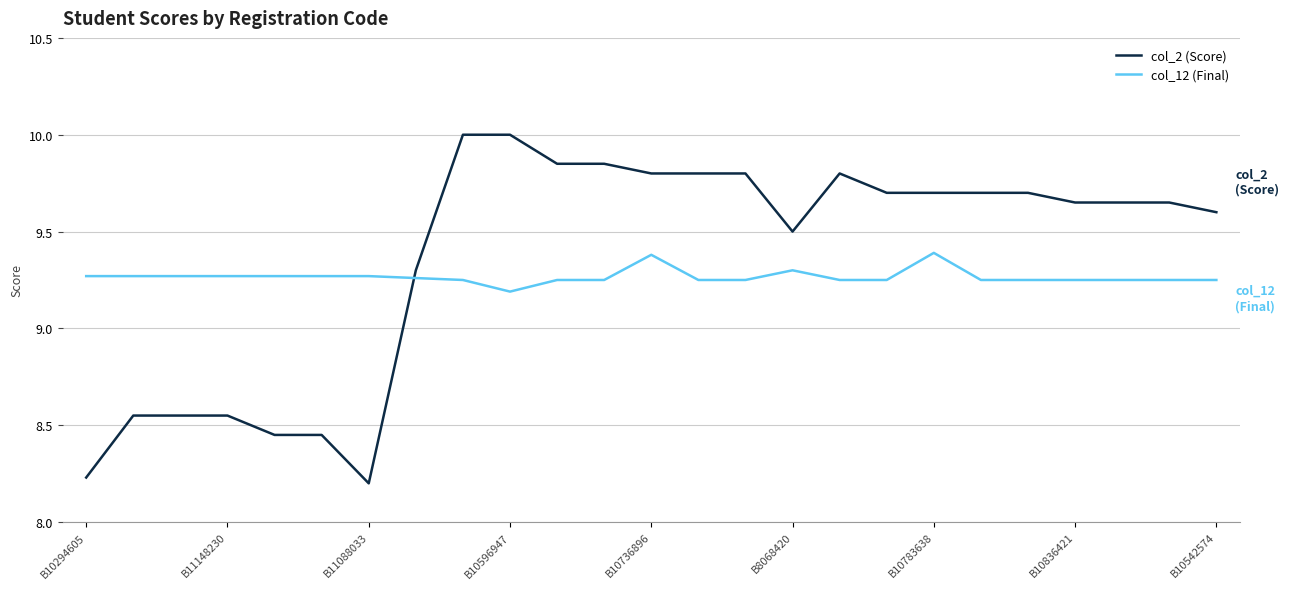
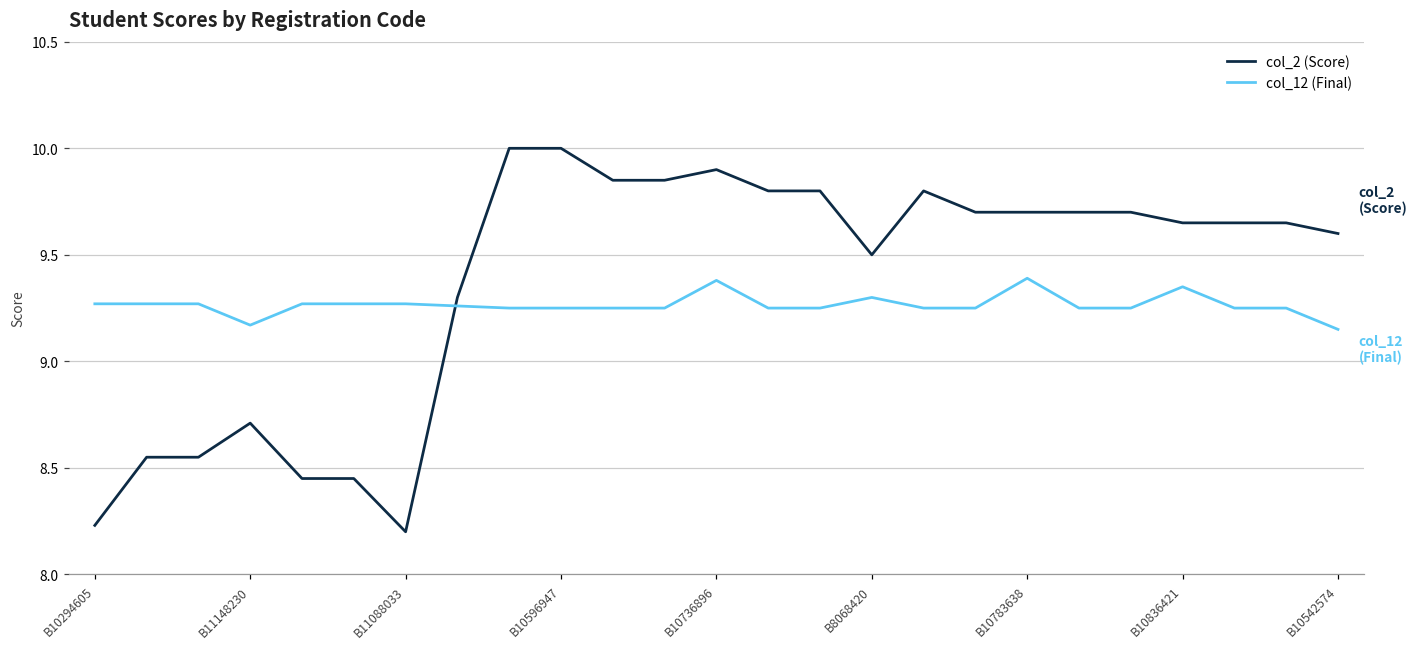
  {
    "col_2 (Score)": {
      "B10294605": 8.23,
-     "B11148230": 8.55,
+     "B11148230": 8.71,
      "B11088033": 8.20,
      "B10596947": 10.00,
-     "B10736896": 9.8,
+     "B10736896": 9.9,
      "B8068420": 9.50,
      "B10783638": 9.70,
      "B10836421": 9.65
    },
    "col_12 (Final)": {
      "B10294605": 9.27,
-     "B11148230": 9.27,
+     "B11148230": 9.17,
      "B11088033": 9.27,
-     "B10596947": 9.19,
+     "B10596947": 9.25,
      "B10736896": 9.38,
      "B8068420": 9.30,
      "B10783638": 9.39,
-     "B10836421": 9.25,
-     "B10542574": 9.25
+     "B10836421": 9.35,
+     "B10542574": 9.15
    }
  }
